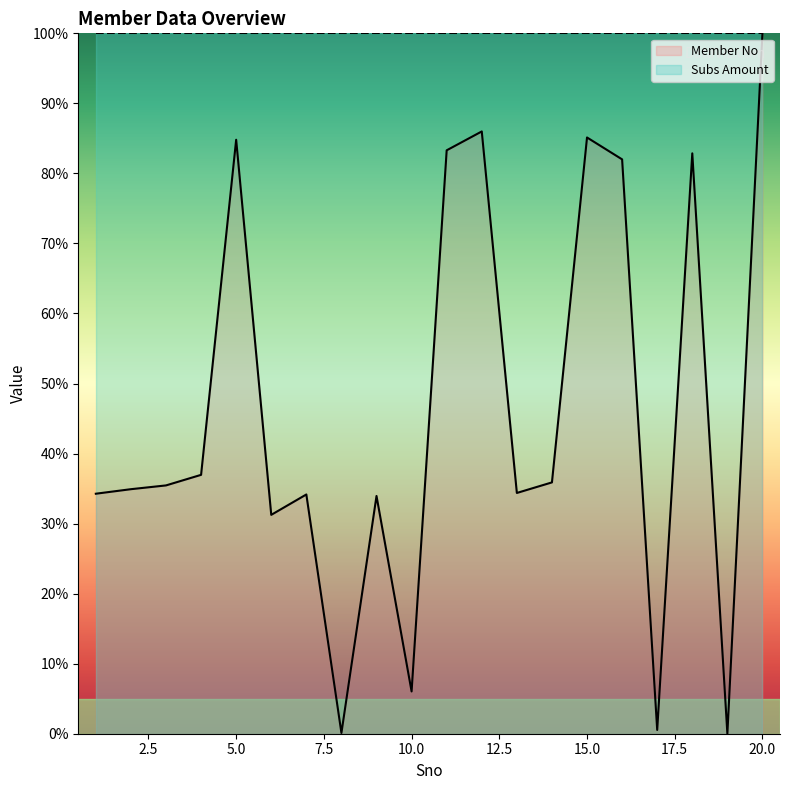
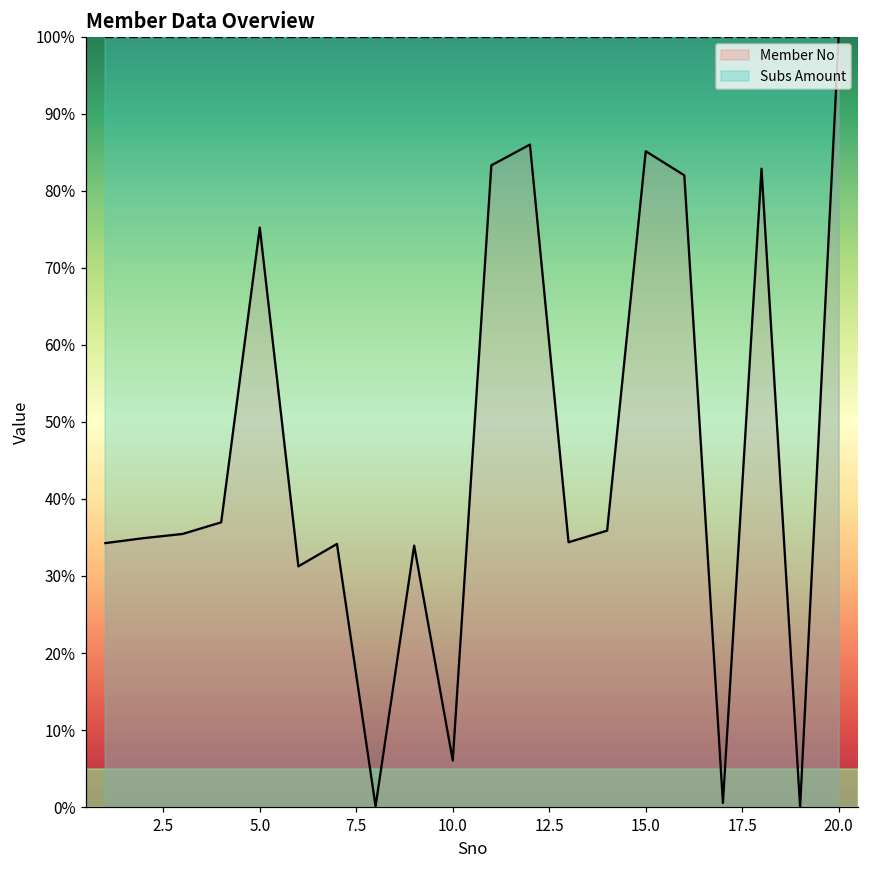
  {
    "Member No": {
-     "5.0": "85%",
+     "5.0": "75%",
      "10.0": "6%",
      "15.0": "85%"
    },
    "Subs Amount": {
      "5.0": "100%",
      "10.0": "100%",
      "15.0": "100%"
    }
  }
